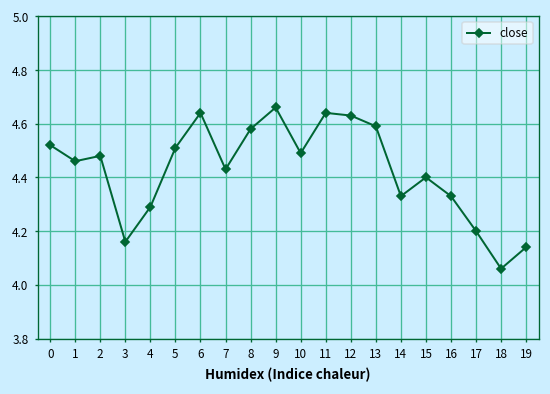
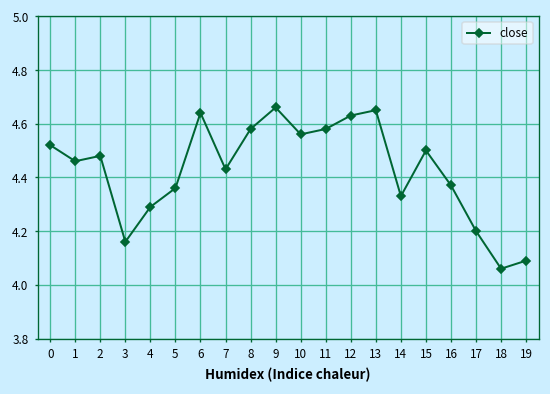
  {
    "0": 4.52,
    "1": 4.46,
    "2": 4.48,
    "3": 4.16,
    "4": 4.29,
-   "5": 4.51,
+   "5": 4.36,
    "6": 4.64,
    "7": 4.43,
    "8": 4.58,
    "9": 4.66,
-   "10": 4.49,
-   "11": 4.64,
+   "10": 4.56,
+   "11": 4.58,
    "12": 4.63,
-   "13": 4.59,
+   "13": 4.65,
    "14": 4.33,
-   "15": 4.4,
-   "16": 4.33,
+   "15": 4.5,
+   "16": 4.37,
    "17": 4.20,
    "18": 4.06,
-   "19": 4.14
+   "19": 4.09
  }
